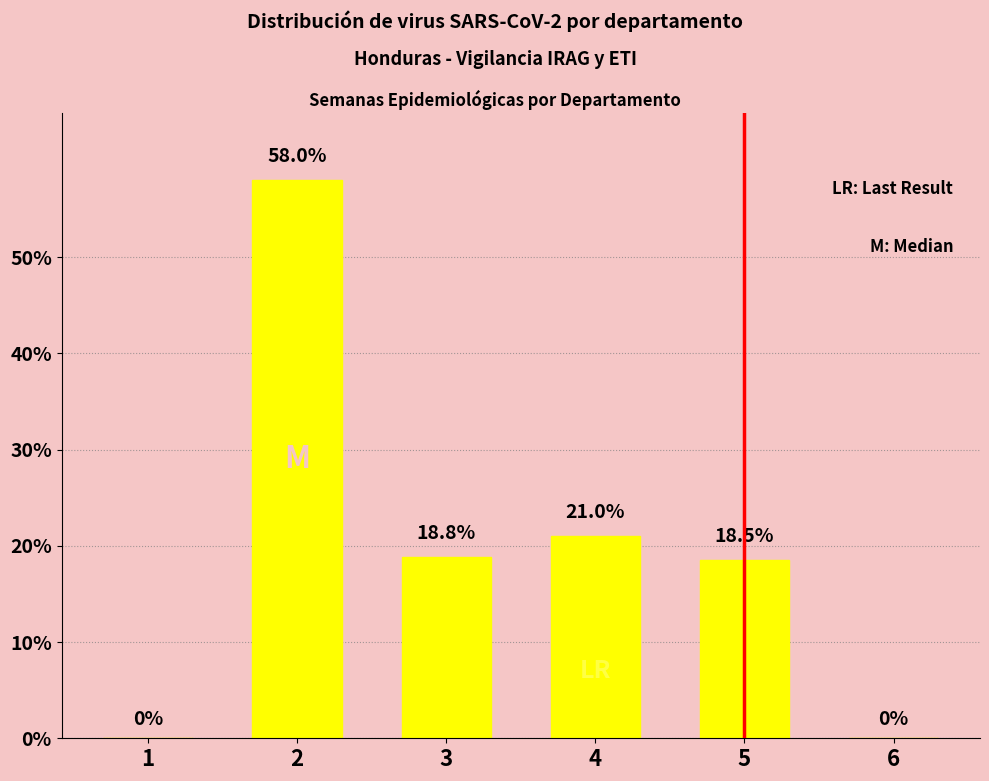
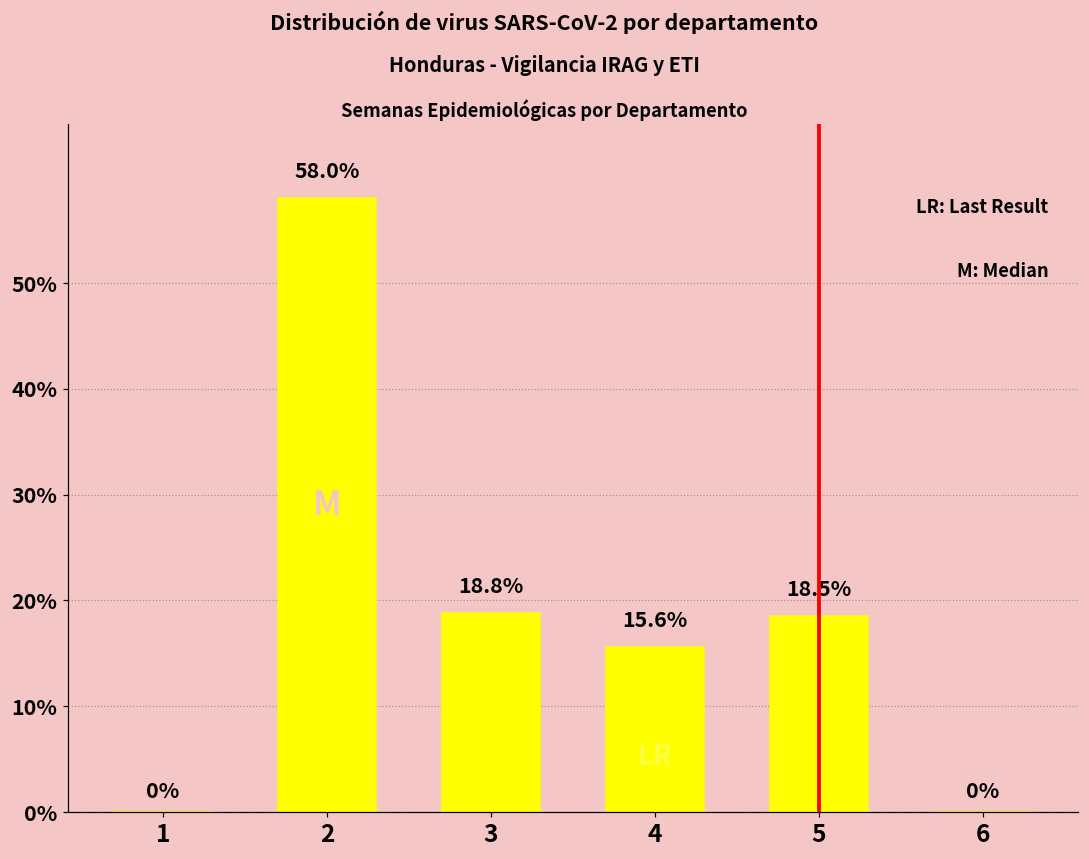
  {
    "1": "0%",
    "2": "58.0%",
    "3": "18.8%",
-   "4": "21.0%",
+   "4": "15.6%",
    "5": "18.5%",
    "6": "0%"
  }
